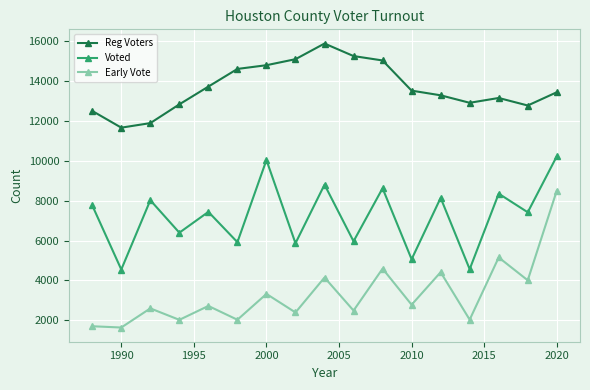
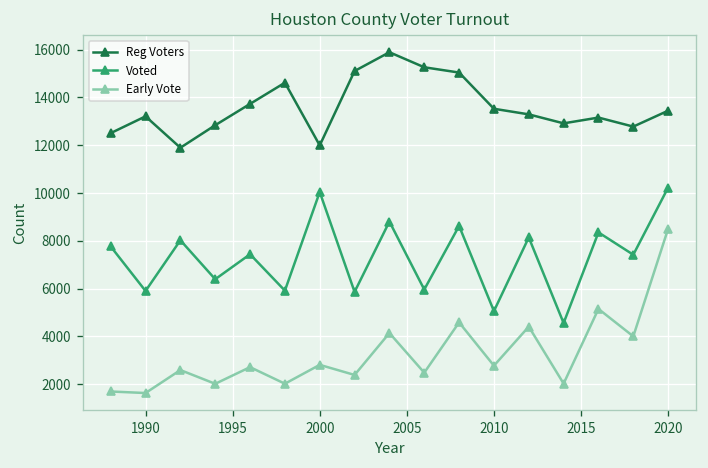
  {
    "Reg Voters": {
-     "1990": 11700,
-     "2000": 14800,
+     "1990": 13200,
+     "2000": 12000,
      "2010": 13500,
      "2020": 13400
    },
    "Voted": {
-     "1990": 4500,
+     "1990": 5900,
      "2000": 10000,
      "2010": 5100,
      "2020": 10200
    },
    "Early Vote": {
      "1990": 1600,
-     "2000": 3300,
+     "2000": 2800,
      "2010": 2800,
      "2020": 8500
    }
  }
